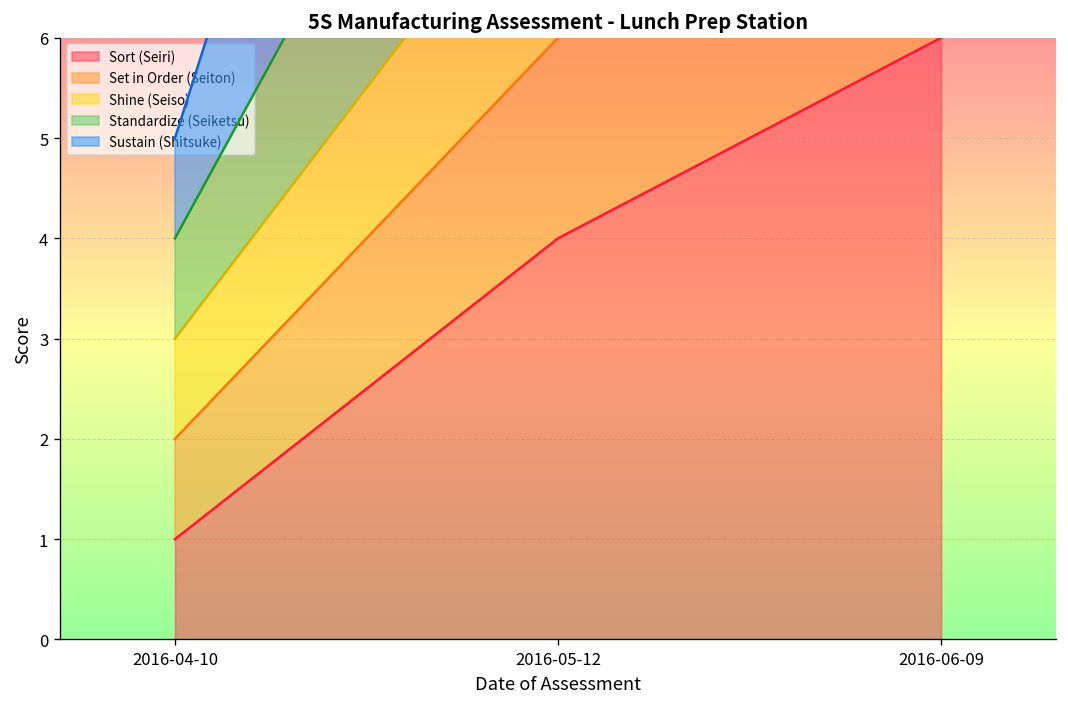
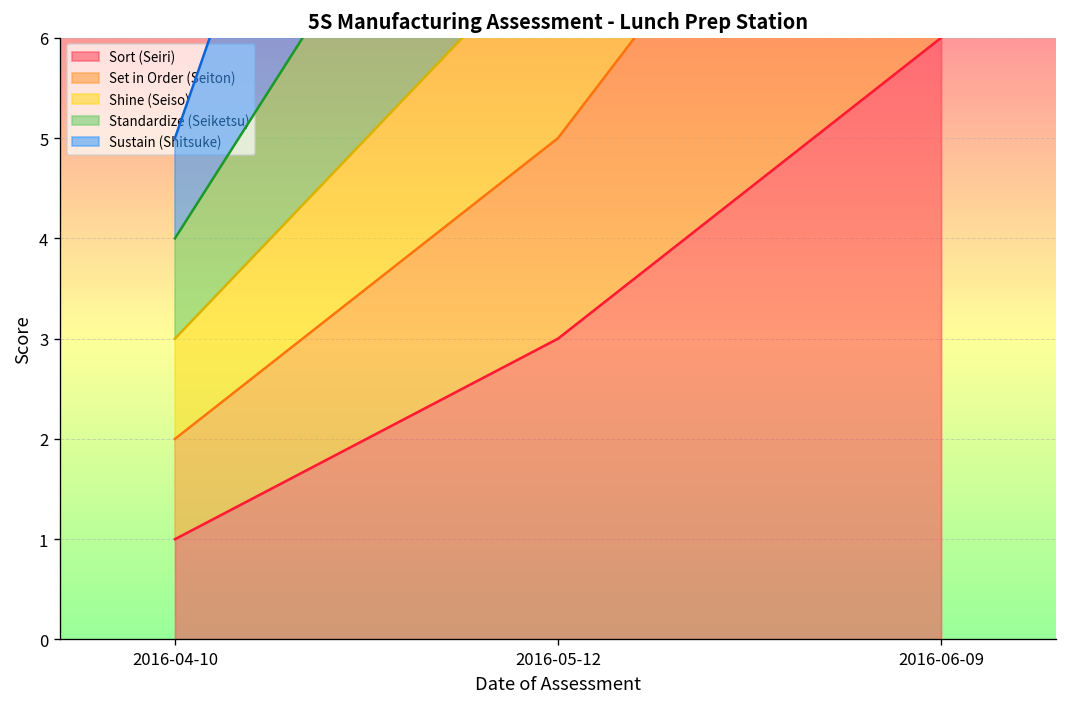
  {
    "Sort (Seiri)": {
      "2016-04-10": 1,
-     "2016-05-12": 4,
+     "2016-05-12": 3,
      "2016-06-09": 6
    },
    "Standardize (Seiketsu)": {
      "2016-04-10": 1
    }
  }
